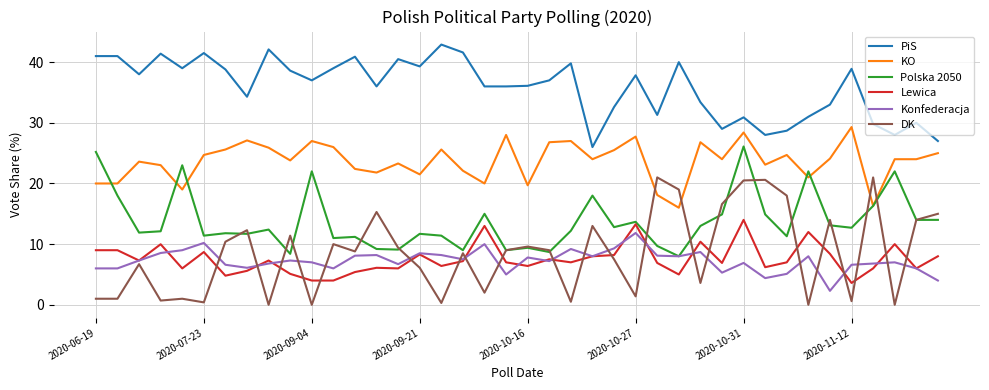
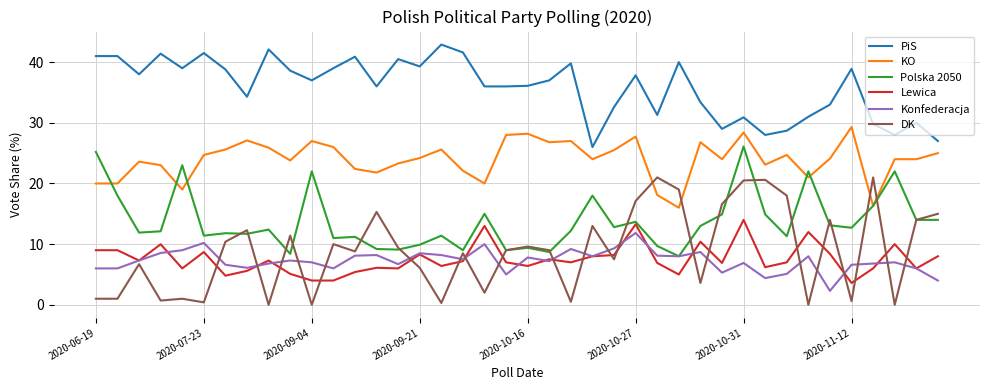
  {
    "PiS": {
      "2020-06-19": 41,
      "2020-07-23": 42,
      "2020-09-21": 39,
      "2020-10-16": 36,
      "2020-10-27": 38,
      "2020-10-31": 31,
      "2020-11-12": 39
    },
    "KO": {
      "2020-06-19": 20,
      "2020-07-23": 25,
-     "2020-09-21": 22,
-     "2020-10-16": 20,
+     "2020-09-21": 24,
+     "2020-10-16": 28,
      "2020-10-27": 28,
      "2020-10-31": 28,
      "2020-11-12": 29
    },
    "Polska 2050": {
      "2020-06-19": 25,
      "2020-07-23": 11,
-     "2020-09-21": 12,
+     "2020-09-21": 10,
      "2020-10-31": 26,
      "2020-11-12": 13
    },
    "Lewica": {
      "2020-06-19": 9,
      "2020-07-23": 9,
      "2020-10-16": 6,
      "2020-10-31": 14,
      "2020-11-12": 4
    },
    "Konfederacja": {
      "2020-06-19": 6,
      "2020-07-23": 10,
      "2020-10-16": 8,
      "2020-10-27": 12,
      "2020-10-31": 7,
      "2020-11-12": 7
    },
    "DK": {
      "2020-06-19": 1,
      "2020-07-23": 0,
      "2020-09-21": 6,
-     "2020-10-27": 1,
+     "2020-10-27": 17,
      "2020-10-31": 21,
      "2020-11-12": 1
    }
  }
